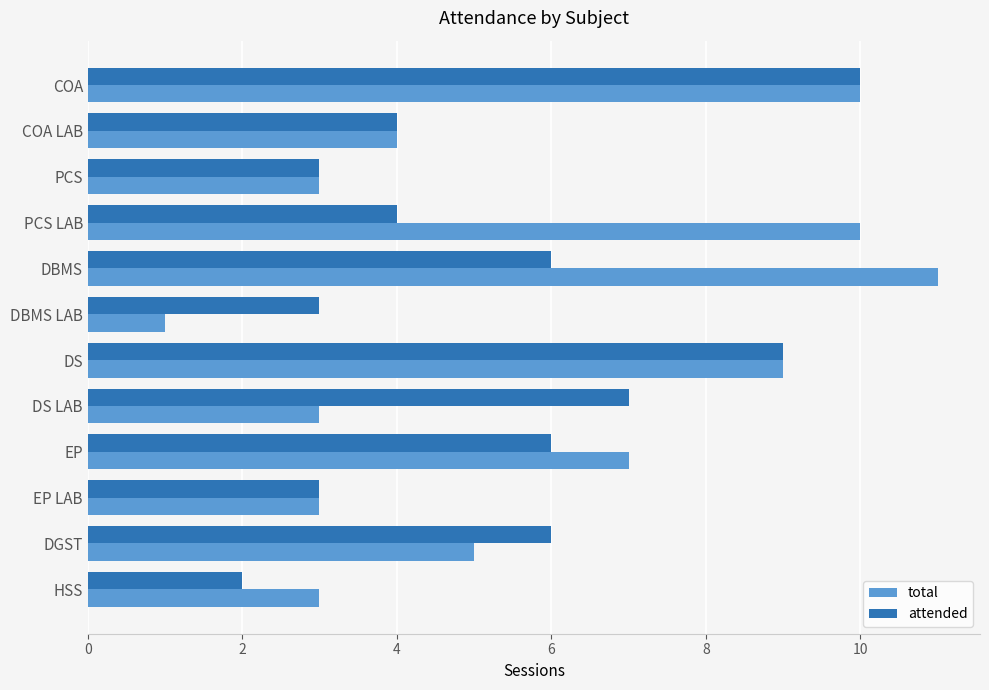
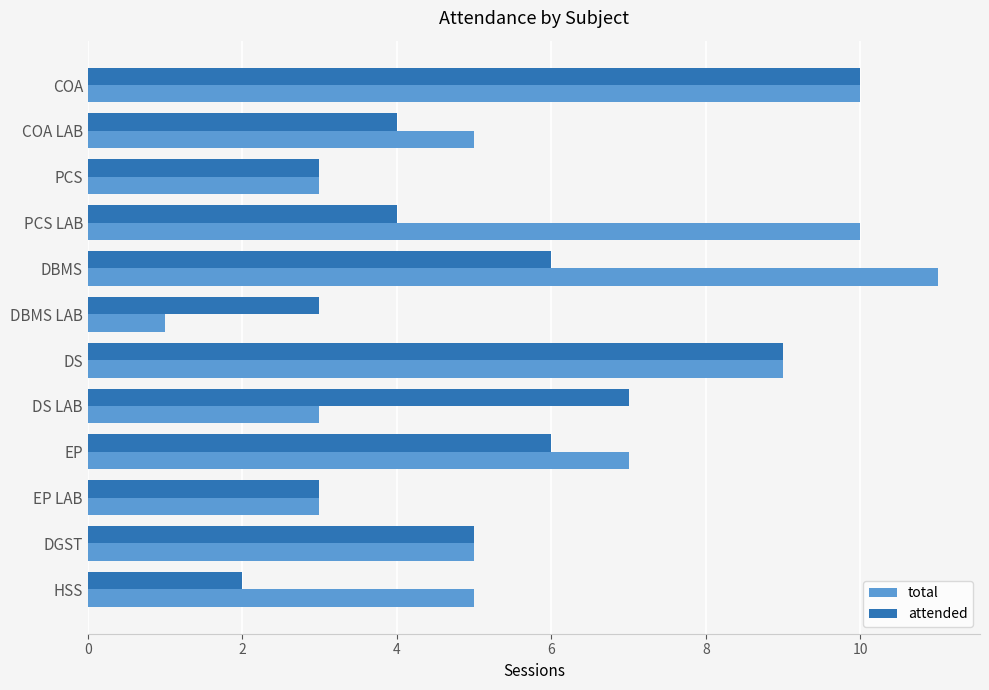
  {
    "total": {
      "COA": 10,
-     "COA LAB": 4,
+     "COA LAB": 5,
      "PCS": 3,
      "PCS LAB": 10,
      "DBMS": 11,
      "DBMS LAB": 1,
      "DS": 9,
      "DS LAB": 3,
      "EP": 7,
      "EP LAB": 3,
      "DGST": 5,
-     "HSS": 3
+     "HSS": 5
    },
    "attended": {
      "COA": 10,
      "COA LAB": 4,
      "PCS": 3,
      "PCS LAB": 4,
      "DBMS": 6,
      "DBMS LAB": 3,
      "DS": 9,
      "DS LAB": 7,
      "EP": 6,
      "EP LAB": 3,
-     "DGST": 6,
+     "DGST": 5,
      "HSS": 2
    }
  }
